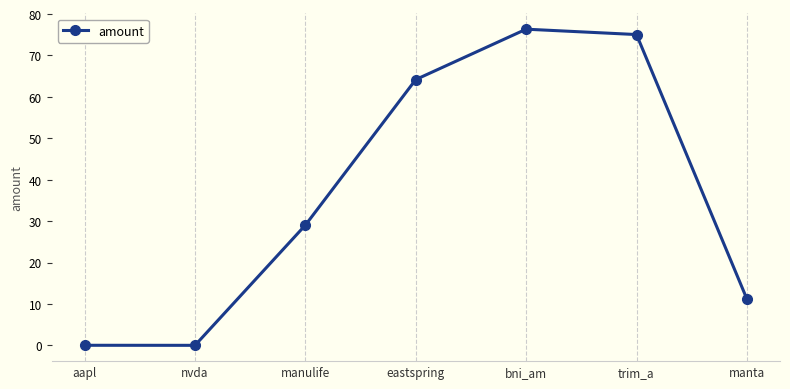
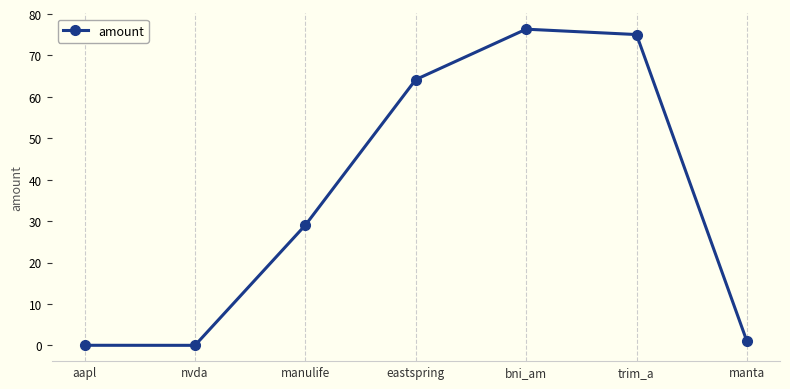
  {
    "aapl": 0,
    "nvda": 0,
    "manulife": 29,
    "eastspring": 64,
    "bni_am": 76,
    "trim_a": 75,
-   "manta": 11
+   "manta": 1
  }
